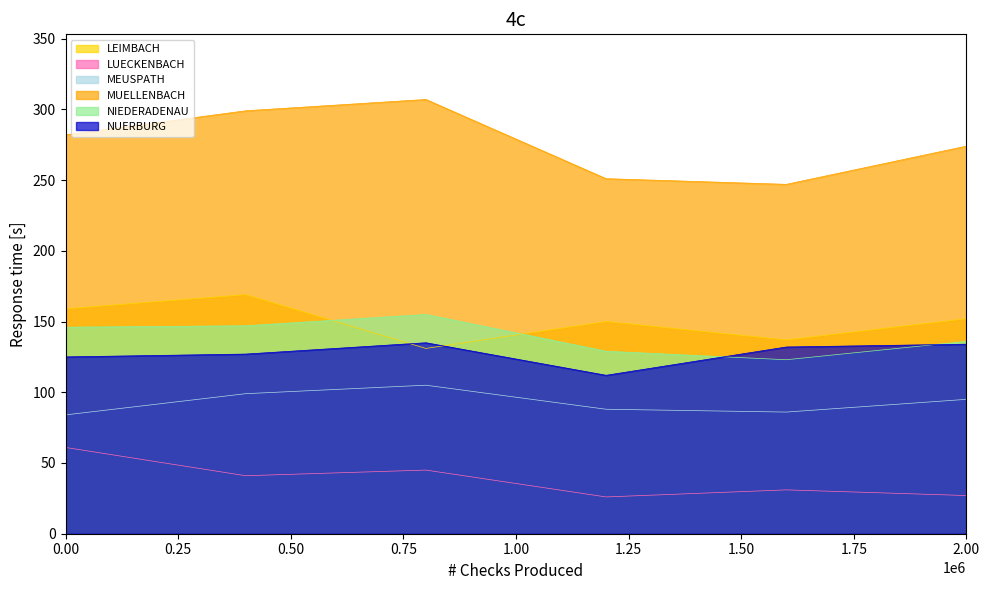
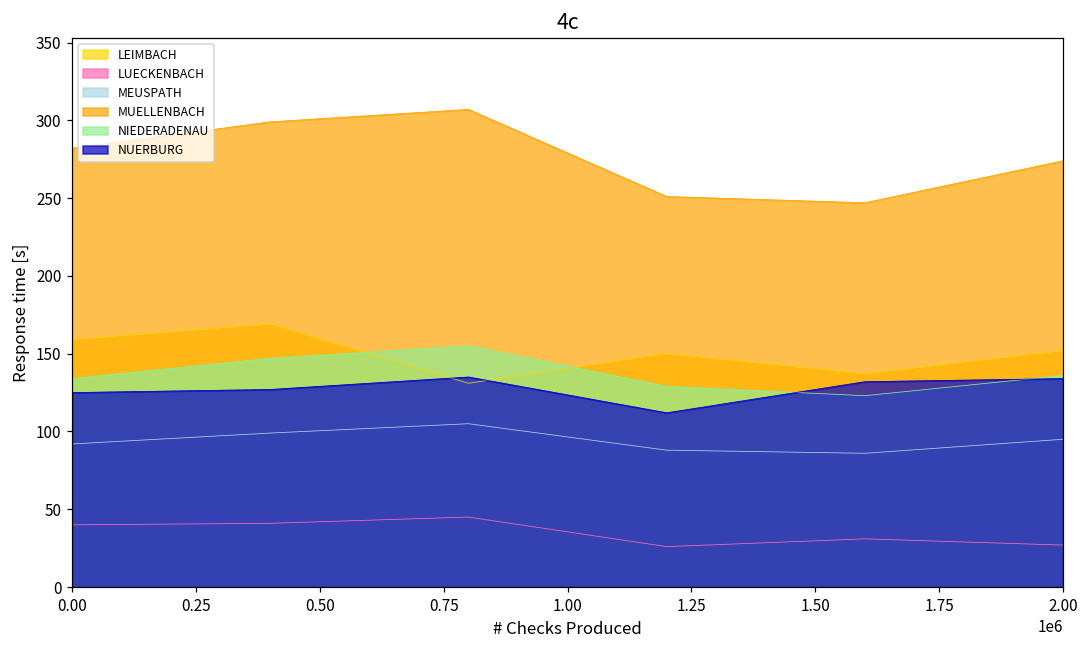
  {
    "LUECKENBACH": {
-     "0.00": 61,
+     "0.00": 40,
      "2.00": 27
    },
    "MEUSPATH": {
-     "0.00": 84,
+     "0.00": 92,
      "2.00": 95
    },
    "NIEDERADENAU": {
-     "0.00": 146,
+     "0.00": 134,
      "2.00": 136
    },
    "NUERBURG": {
      "0.00": 125,
      "2.00": 134
    }
  }
